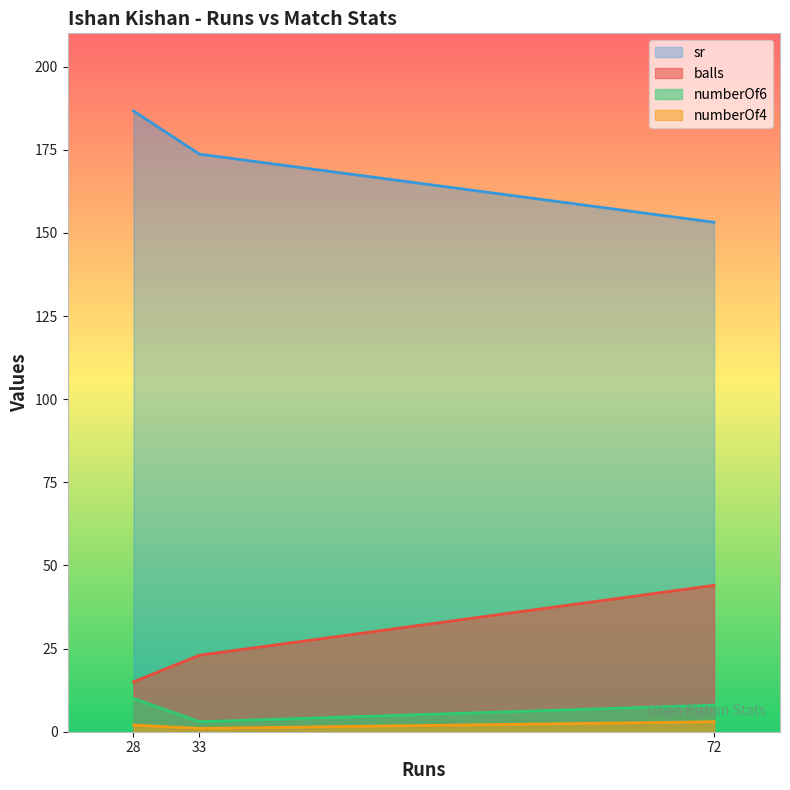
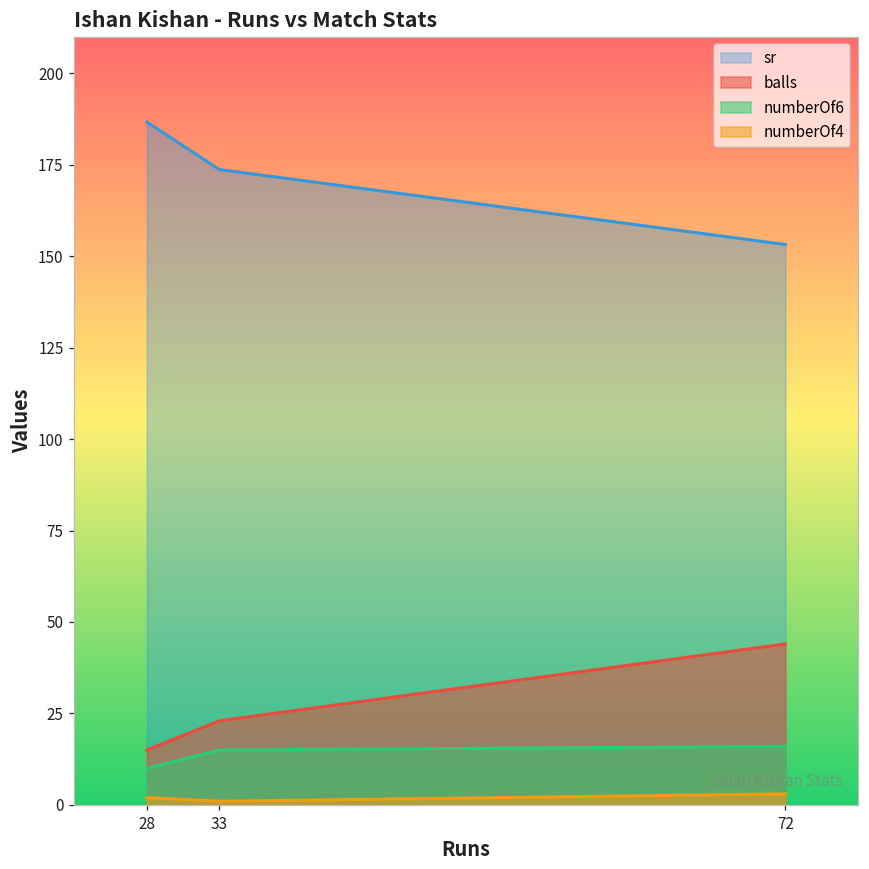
  {
    "sr": {
      "28": 187,
      "33": 174,
      "72": 153
    },
    "balls": {
      "28": 15,
      "33": 23,
      "72": 44
    },
    "numberOf6": {
      "28": 10,
-     "33": 3,
-     "72": 8
+     "33": 15,
+     "72": 16
    },
    "numberOf4": {
      "28": 2,
      "33": 1,
      "72": 3
    }
  }
